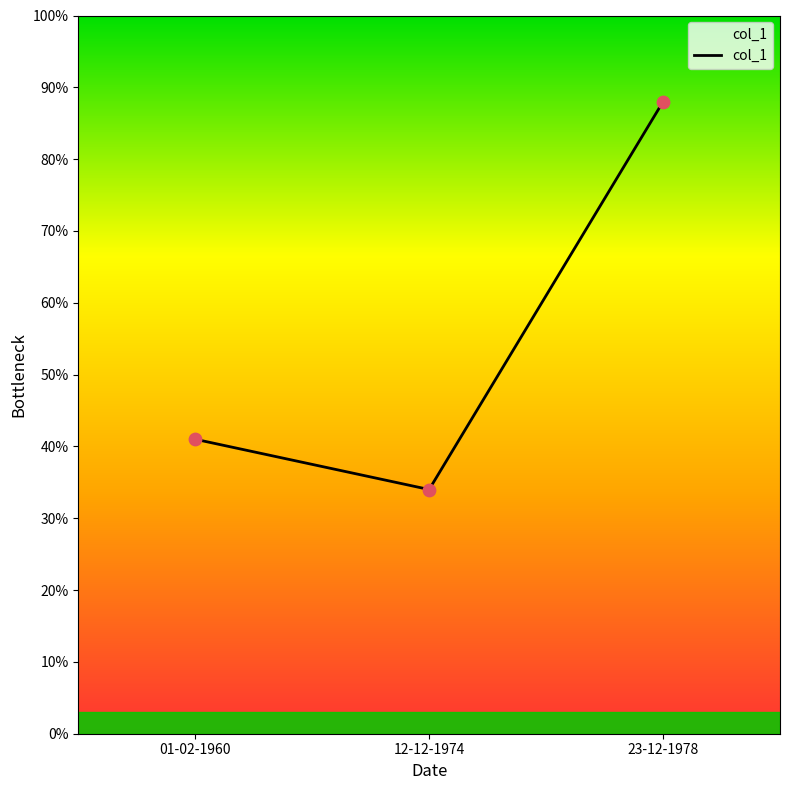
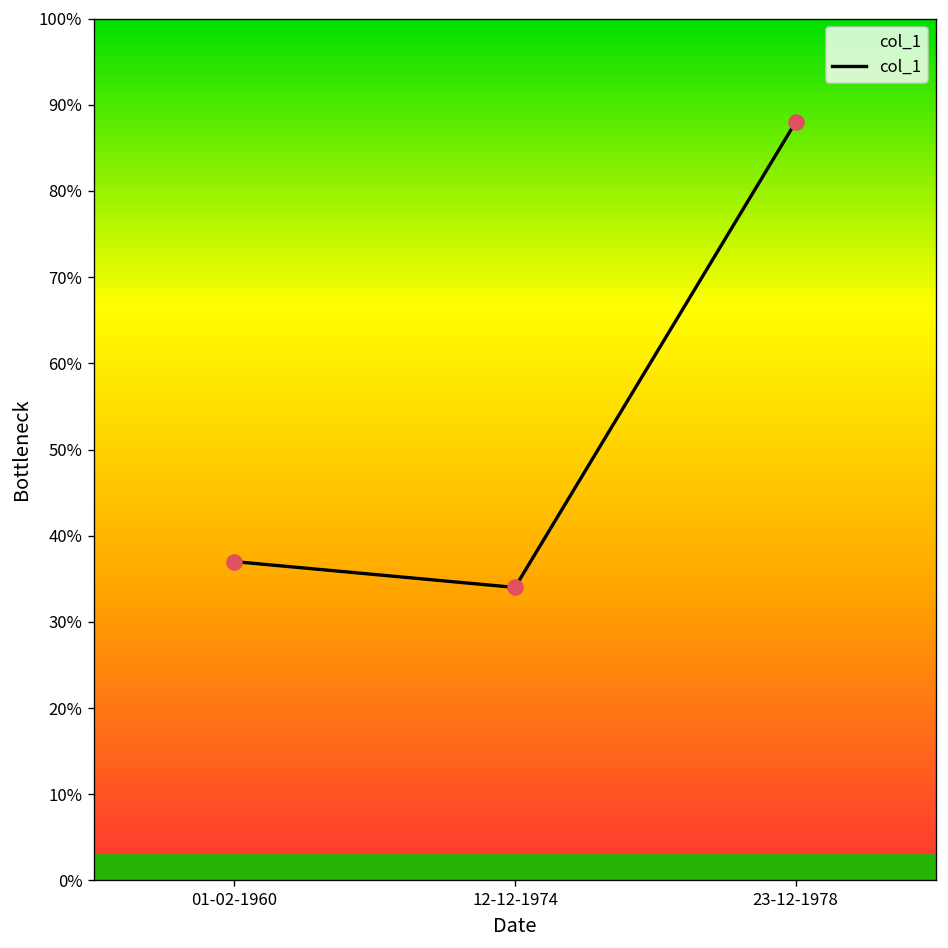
  {
-   "01-02-1960": "41%",
+   "01-02-1960": "37%",
    "12-12-1974": "34%",
    "23-12-1978": "88%"
  }
